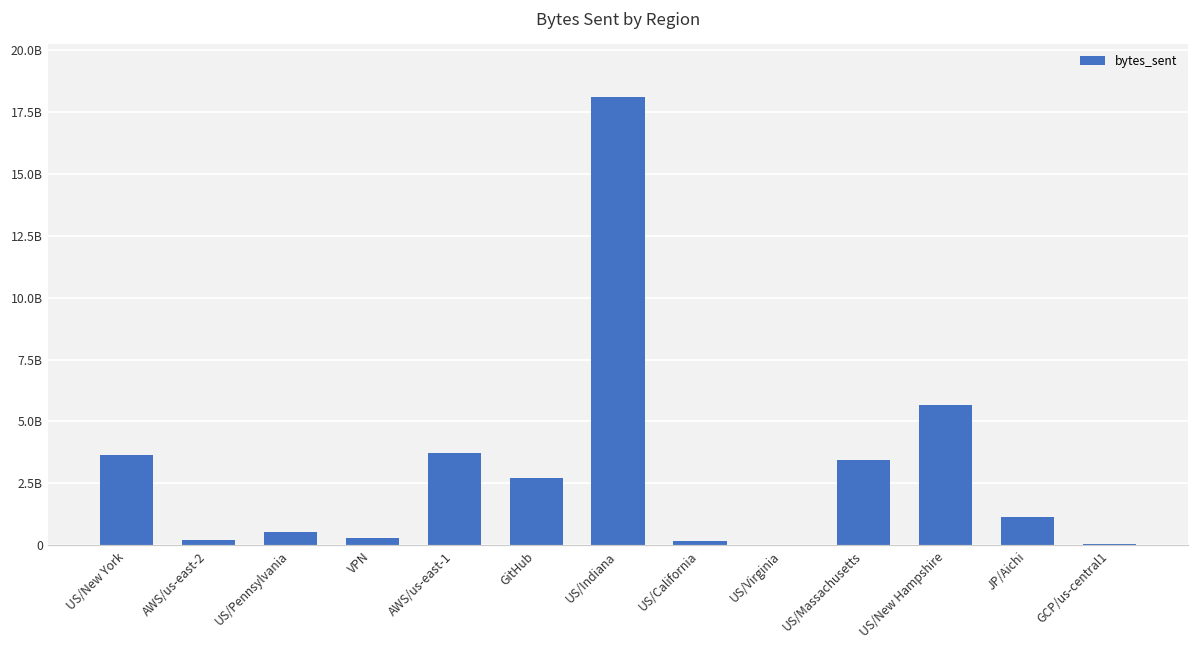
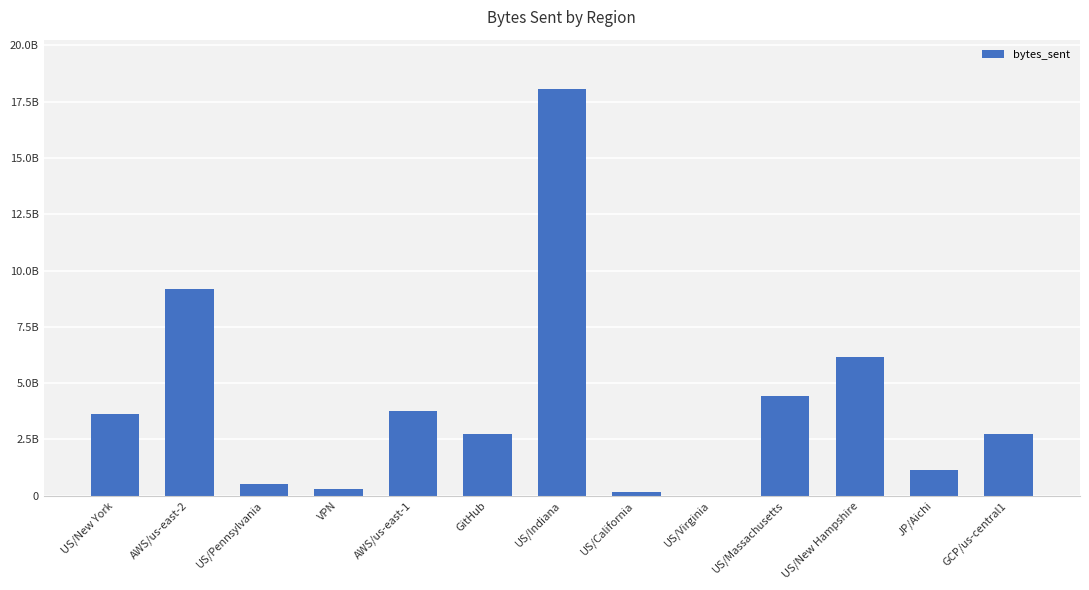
  {
    "US/New York": 3600000000,
-   "AWS/us-east-2": 200000000,
+   "AWS/us-east-2": 9200000000,
    "US/Pennsylvania": 500000000,
    "VPN": 300000000,
    "AWS/us-east-1": 3700000000,
    "GitHub": 2700000000,
    "US/Indiana": 18100000000,
    "US/California": 200000000,
-   "US/Massachusetts": 3400000000,
-   "US/New Hampshire": 5700000000,
+   "US/Massachusetts": 4400000000,
+   "US/New Hampshire": 6200000000,
    "JP/Aichi": 1100000000,
-   "GCP/us-central1": 0
+   "GCP/us-central1": 2700000000
  }
